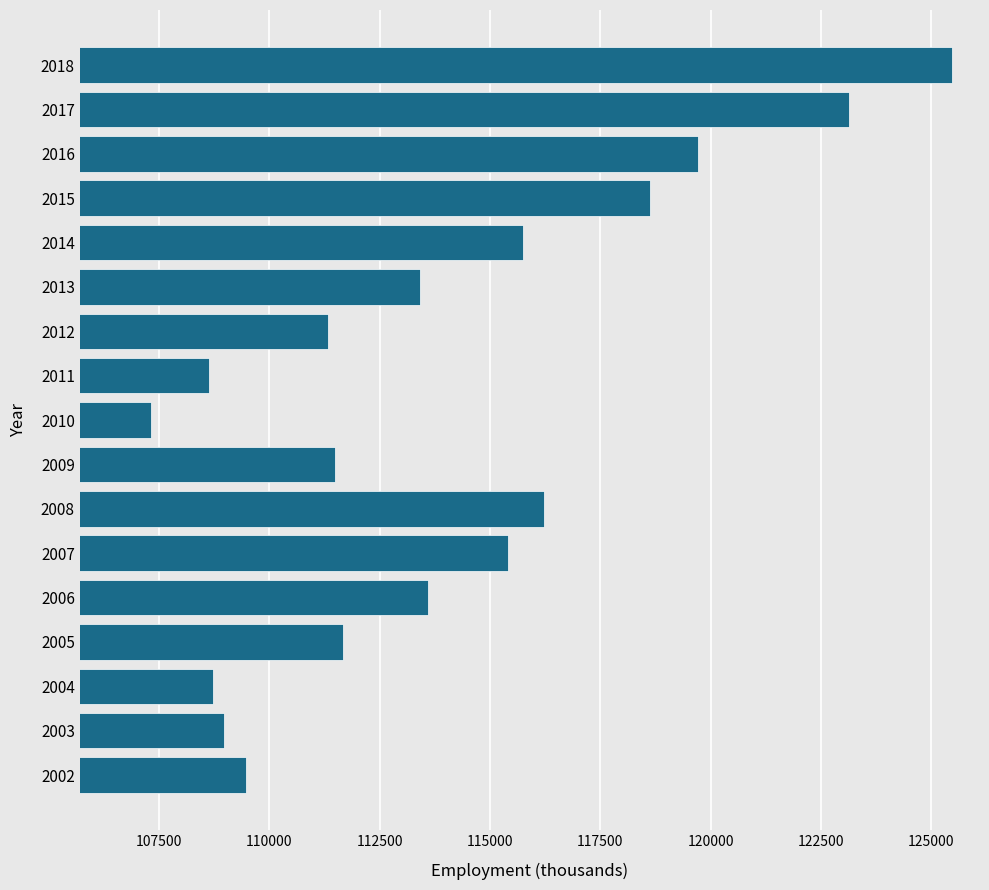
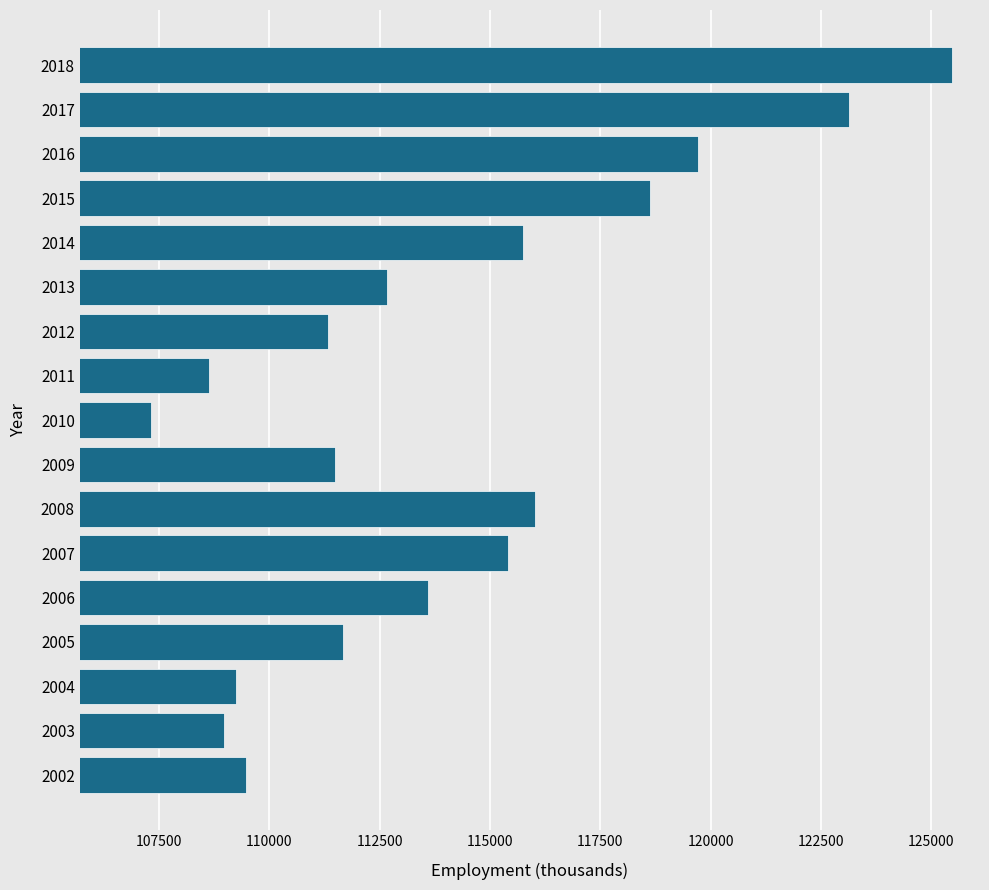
  {
    "2018": 125500,
    "2017": 123100,
    "2016": 119700,
    "2015": 118600,
    "2014": 115700,
-   "2013": 113400,
+   "2013": 112700,
    "2012": 111300,
    "2011": 108600,
    "2010": 107300,
    "2009": 111500,
-   "2008": 116200,
+   "2008": 116000,
    "2007": 115400,
    "2006": 113600,
    "2005": 111700,
-   "2004": 108700,
+   "2004": 109200,
    "2003": 109000,
    "2002": 109500
  }
